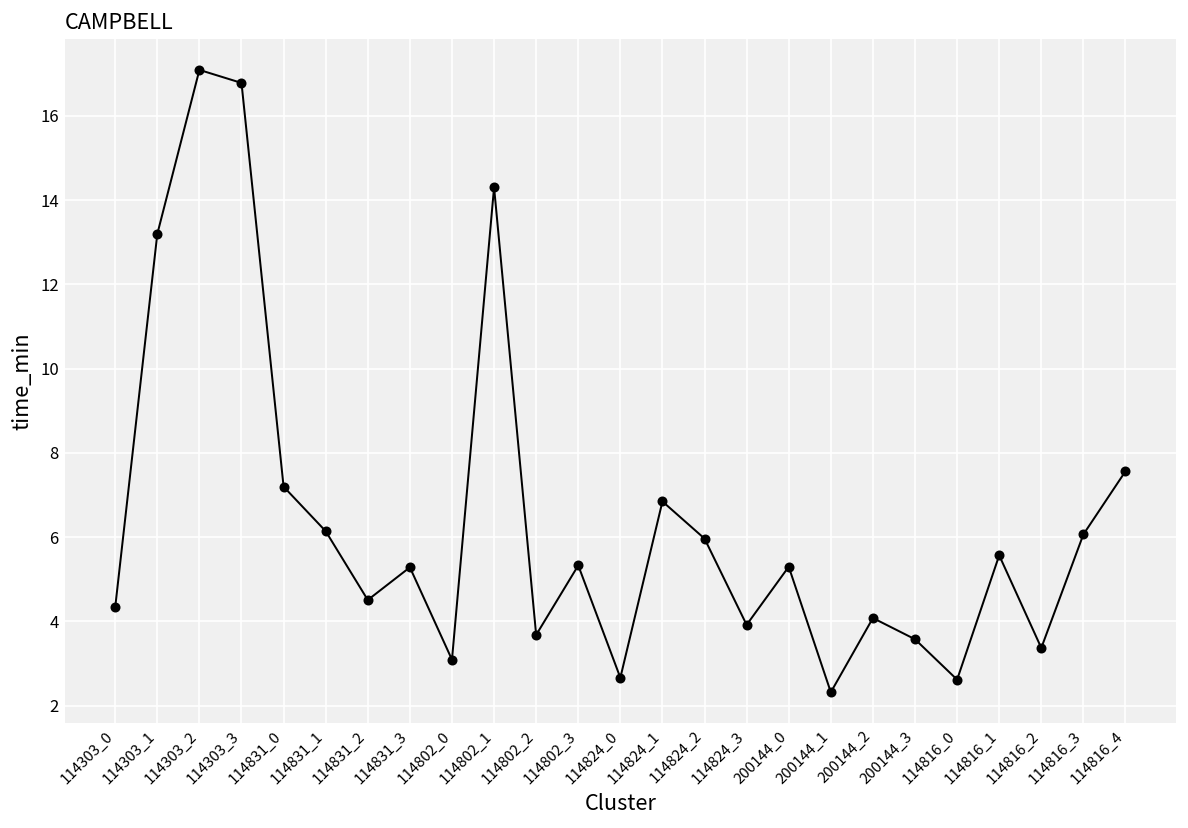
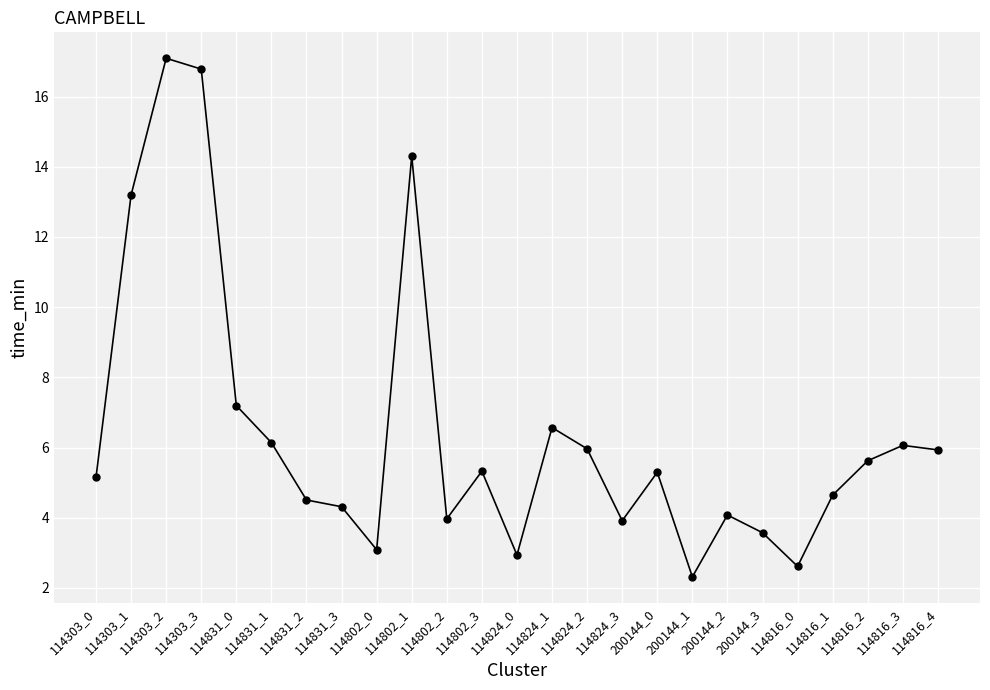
  {
-   "114303_0": 4.3,
+   "114303_0": 5.2,
    "114303_1": 13.2,
    "114303_2": 17.1,
    "114303_3": 16.8,
    "114831_0": 7.2,
    "114831_1": 6.1,
    "114831_2": 4.5,
-   "114831_3": 5.3,
+   "114831_3": 4.3,
    "114802_0": 3.1,
    "114802_1": 14.3,
-   "114802_2": 3.7,
+   "114802_2": 4.0,
    "114802_3": 5.3,
-   "114824_0": 2.7,
-   "114824_1": 6.8,
+   "114824_0": 2.9,
+   "114824_1": 6.6,
    "114824_2": 6.0,
    "114824_3": 3.9,
    "200144_0": 5.3,
    "200144_1": 2.3,
    "200144_2": 4.1,
    "200144_3": 3.6,
    "114816_0": 2.6,
-   "114816_1": 5.6,
-   "114816_2": 3.4,
+   "114816_1": 4.6,
+   "114816_2": 5.6,
    "114816_3": 6.1,
-   "114816_4": 7.6
+   "114816_4": 5.9
  }
